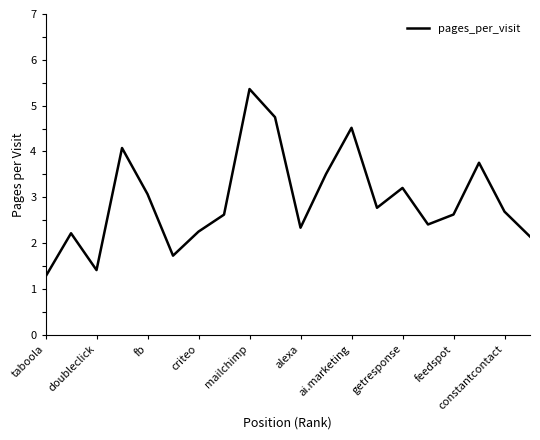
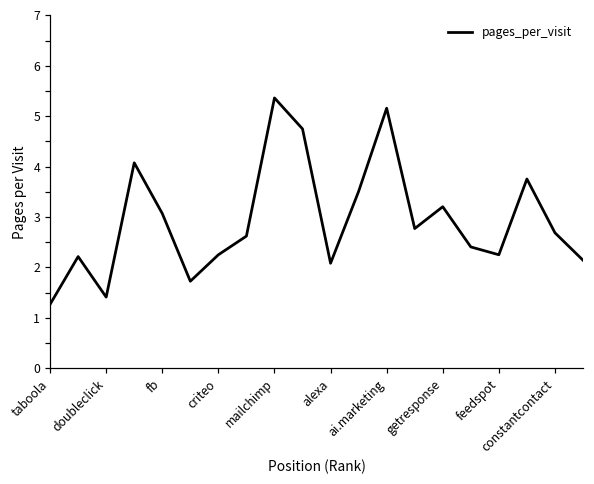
  {
    "taboola": 1.3,
    "doubleclick": 1.4,
    "fb": 3.1,
    "criteo": 2.3,
    "mailchimp": 5.4,
-   "alexa": 2.3,
-   "ai.marketing": 4.5,
+   "alexa": 2.1,
+   "ai.marketing": 5.2,
    "getresponse": 3.2,
-   "feedspot": 2.6,
+   "feedspot": 2.3,
    "constantcontact": 2.7
  }
